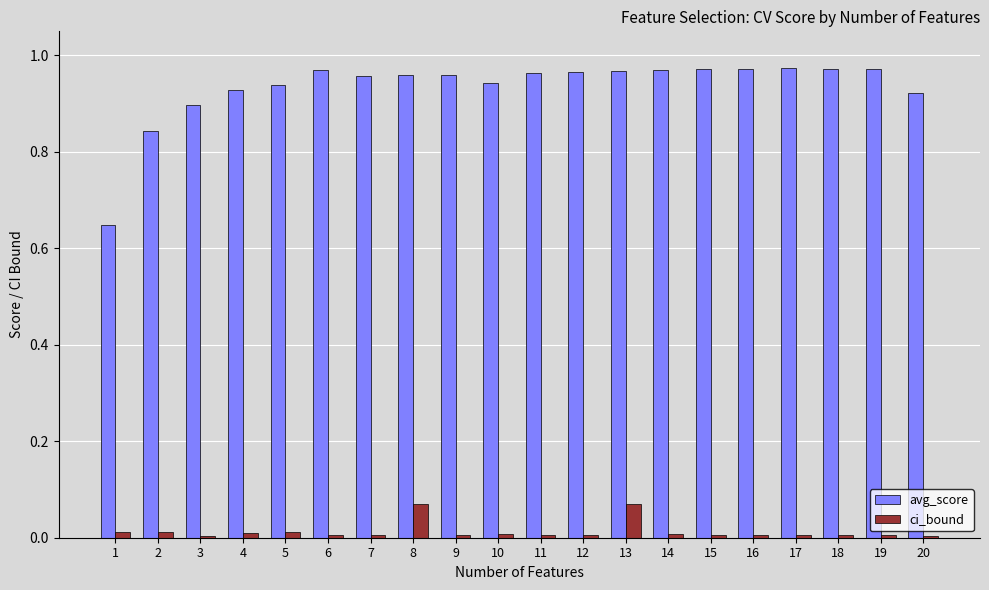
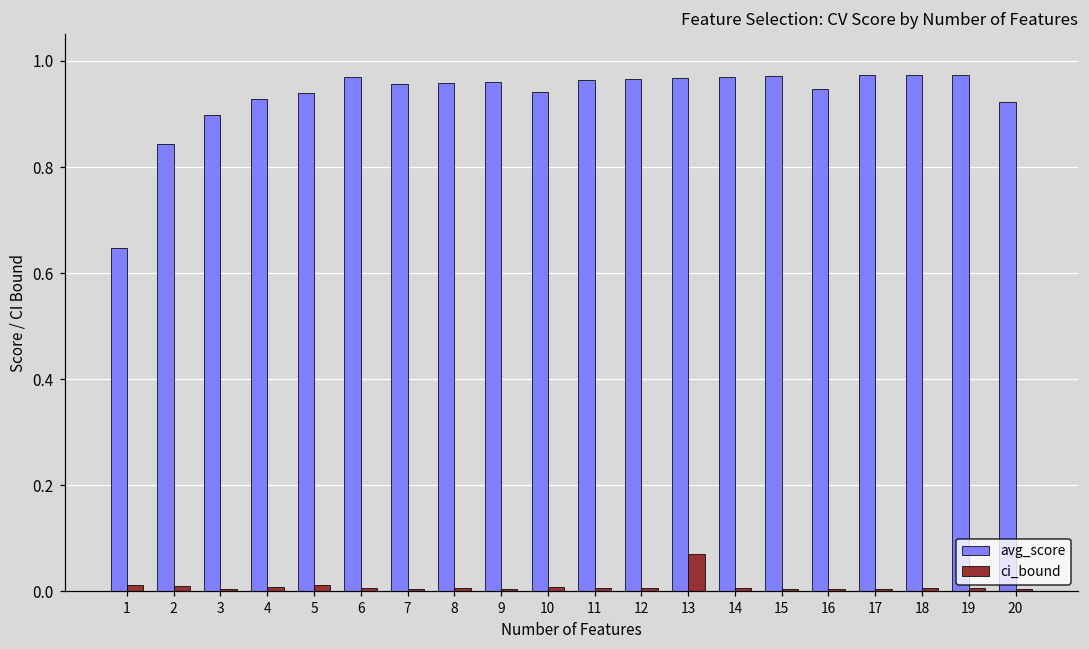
  {
    "avg_score": {
      "1": 0.65,
      "2": 0.84,
      "3": 0.90,
      "4": 0.93,
      "5": 0.94,
      "6": 0.97,
      "7": 0.96,
      "8": 0.96,
      "9": 0.96,
      "10": 0.94,
      "11": 0.96,
      "12": 0.97,
      "13": 0.97,
      "14": 0.97,
      "15": 0.97,
-     "16": 0.97,
+     "16": 0.95,
      "17": 0.97,
      "18": 0.97,
      "19": 0.97,
      "20": 0.92
    },
    "ci_bound": {
      "1": 0.01,
      "2": 0.01,
      "4": 0.01,
      "5": 0.01,
      "6": 0.01,
-     "8": 0.07,
+     "8": 0.01,
      "10": 0.01,
      "11": 0.01,
      "12": 0.01,
      "13": 0.07,
      "14": 0.01,
      "16": 0.01,
      "17": 0.01,
      "18": 0.01,
      "19": 0.01
    }
  }
